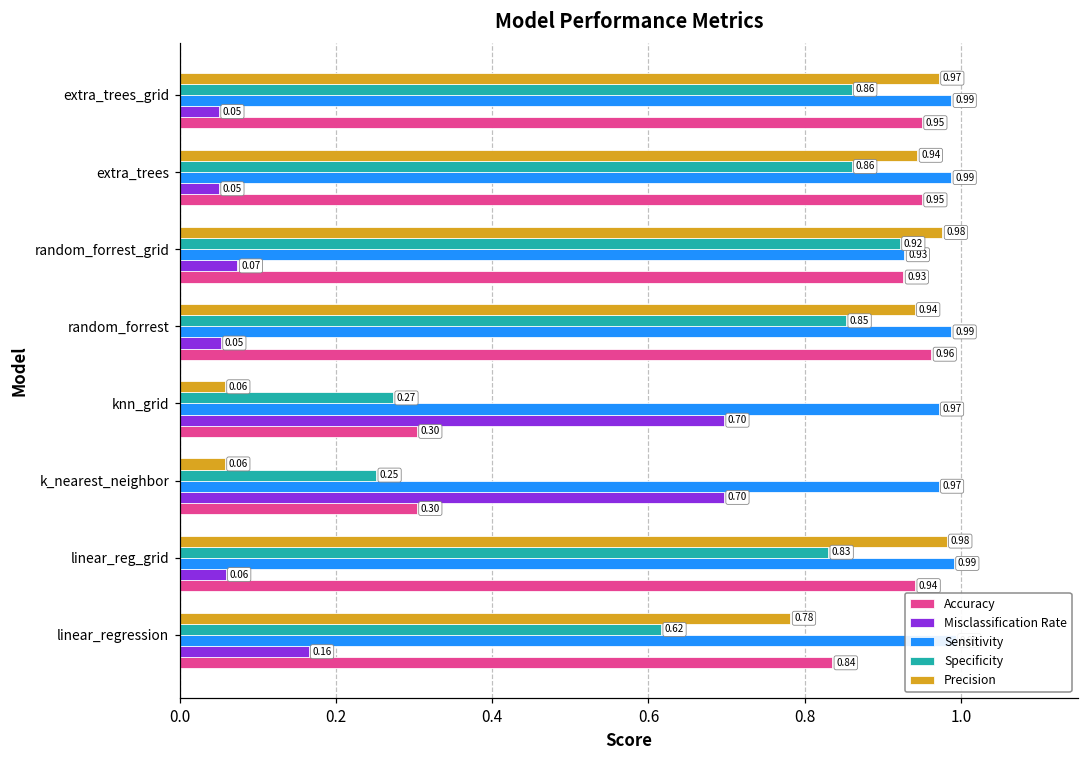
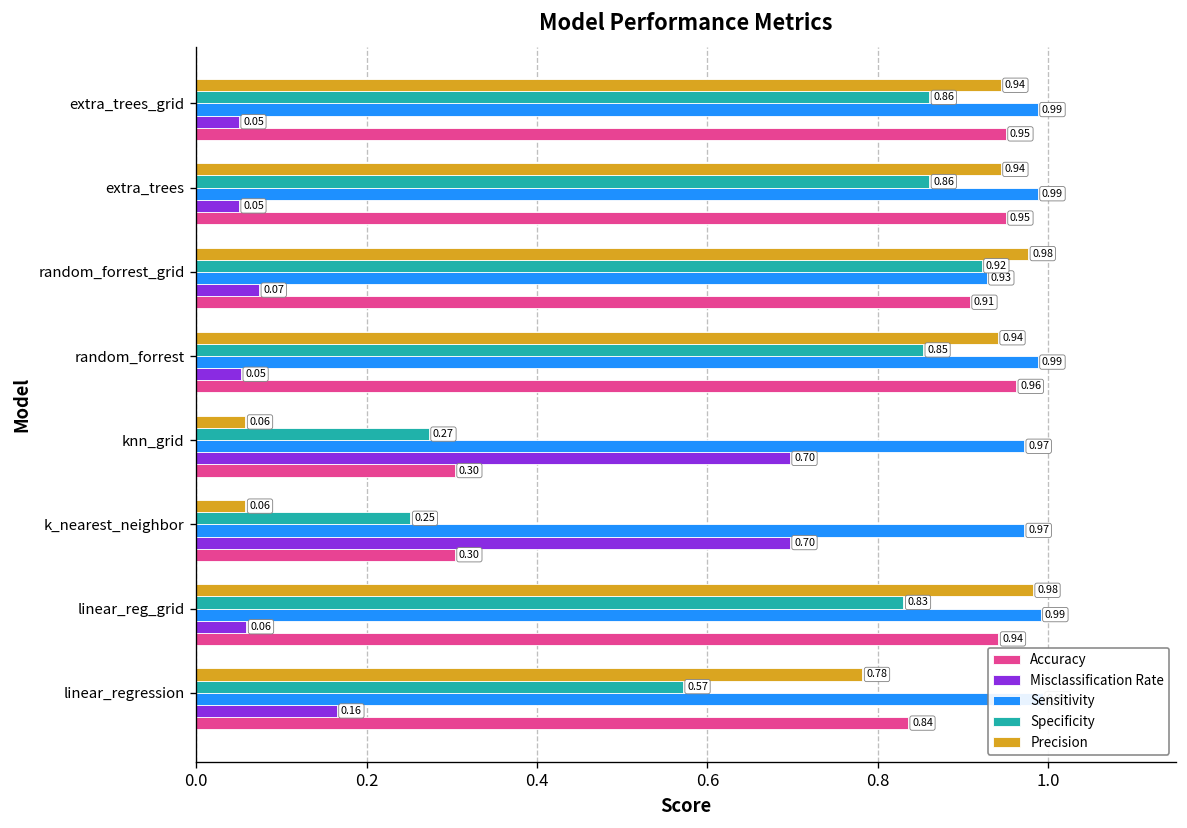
  {
    "Accuracy": {
-     "random_forrest_grid": 0.93
+     "random_forrest_grid": 0.91
    },
    "Specificity": {
-     "linear_regression": 0.62
+     "linear_regression": 0.57
    },
    "Precision": {
-     "extra_trees_grid": 0.97
+     "extra_trees_grid": 0.94
    }
  }
